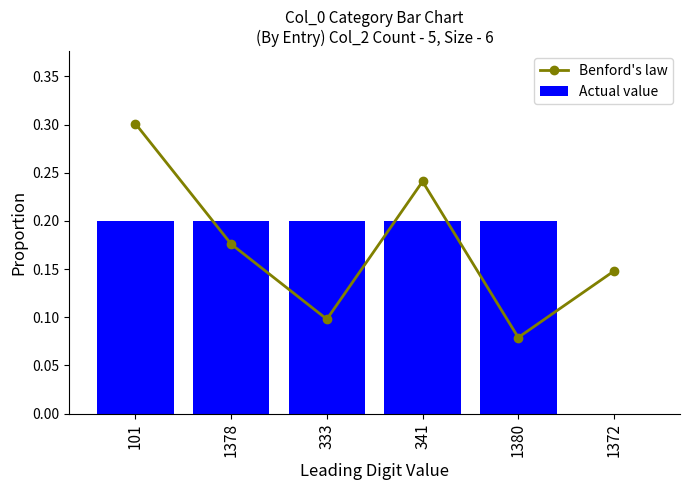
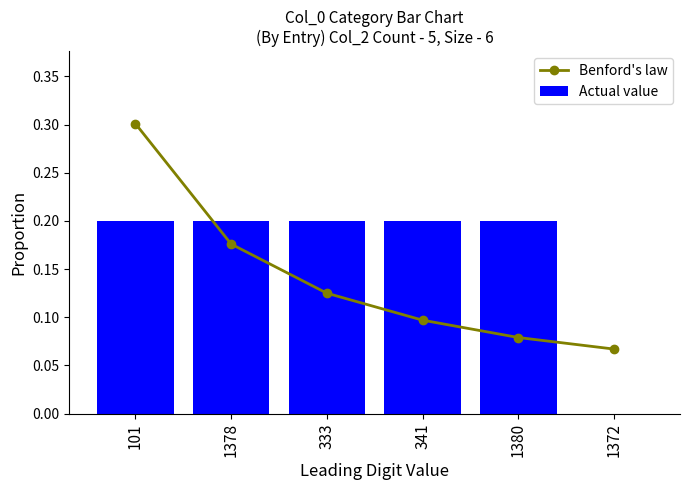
  {
    "Benford's law": {
      "101": 0.30,
      "1378": 0.18,
-     "333": 0.10,
-     "341": 0.24,
+     "333": 0.13,
+     "341": 0.10,
      "1380": 0.08,
-     "1372": 0.15
+     "1372": 0.07
    },
    "Actual value": {
      "101": 0.20,
      "1378": 0.20,
      "333": 0.20,
      "341": 0.20,
      "1380": 0.20,
      "1372": 0.00
    }
  }
